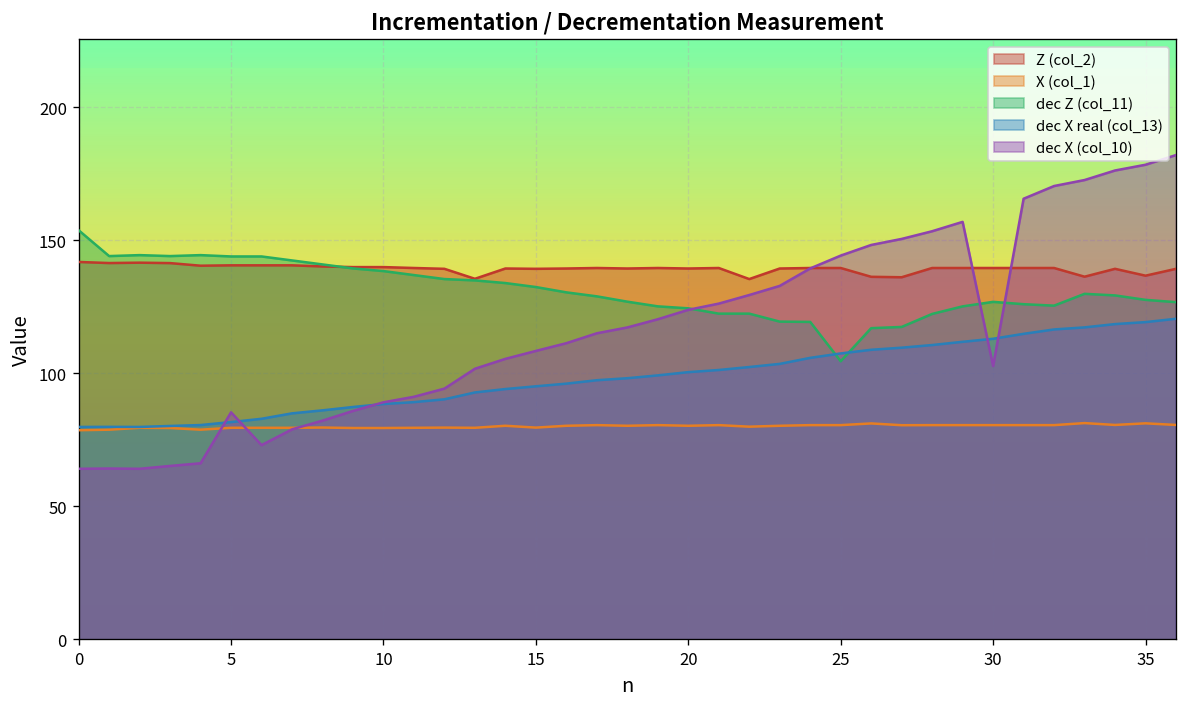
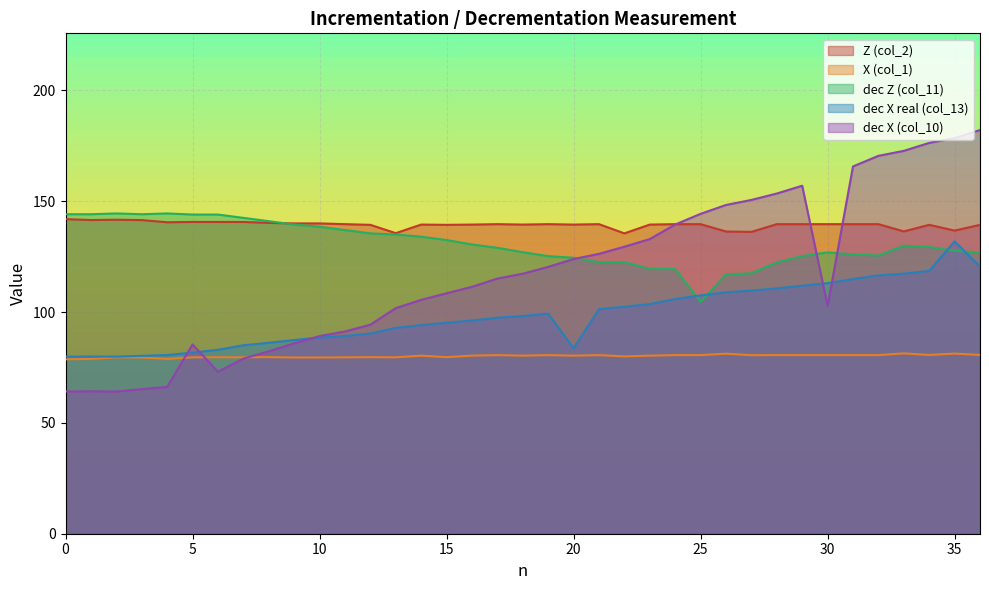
  {
    "dec Z (col_11)": {
-     "0": 154,
+     "0": 144,
      "5": 144,
      "10": 139,
      "15": 133,
      "25": 105,
      "30": 127,
      "35": 128
    },
    "dec X real (col_13)": {
      "0": 80,
      "5": 82,
      "15": 95,
-     "20": 101,
+     "20": 84,
      "25": 108,
      "30": 113,
-     "35": 119
+     "35": 132
    },
    "dec X (col_10)": {
      "0": 64,
      "5": 85,
      "15": 108,
      "25": 144,
      "30": 103
    }
  }
